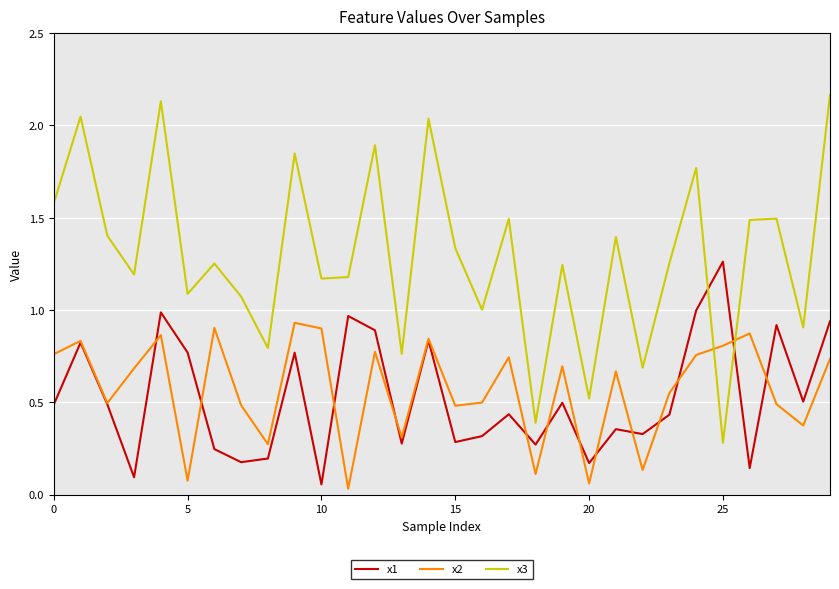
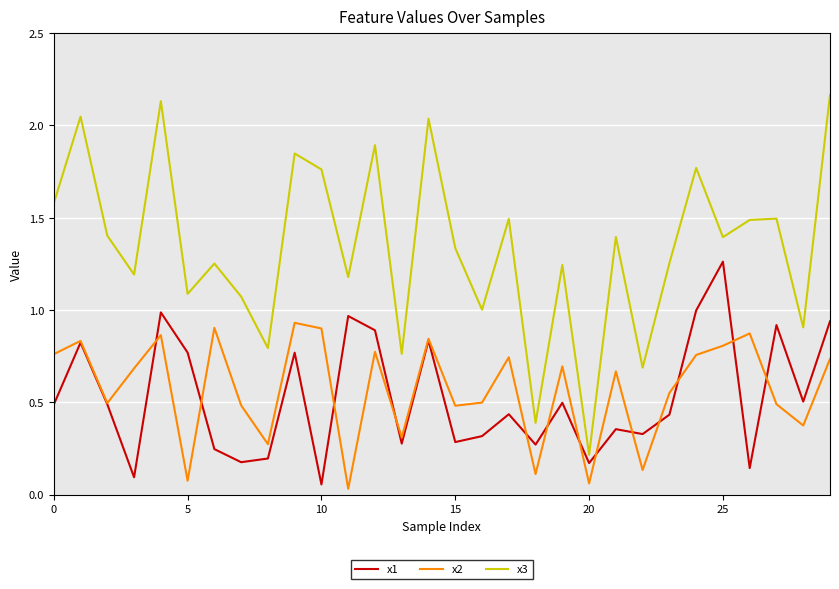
  {
    "x1": {
      "0": 0.49,
      "5": 0.77,
      "10": 0.05,
      "15": 0.28,
      "20": 0.17,
      "25": 1.26
    },
    "x2": {
      "0": 0.76,
      "5": 0.08,
      "10": 0.90,
      "15": 0.48,
      "20": 0.06,
      "25": 0.81
    },
    "x3": {
      "0": 1.58,
      "5": 1.09,
-     "10": 1.17,
+     "10": 1.76,
      "15": 1.34,
-     "20": 0.52,
-     "25": 0.28
+     "20": 0.22,
+     "25": 1.39
    }
  }
